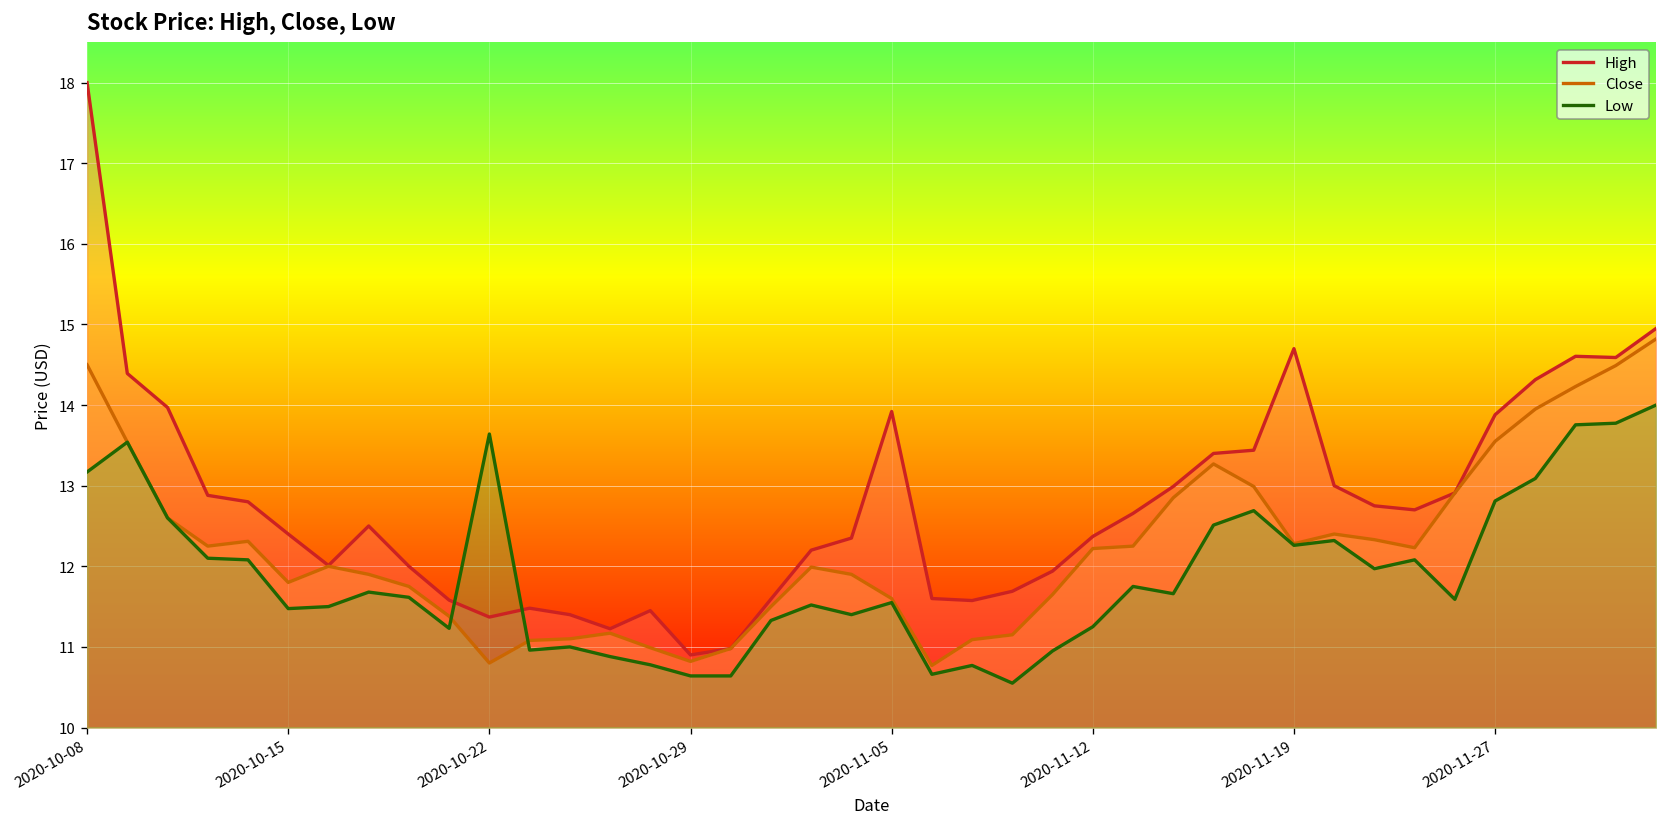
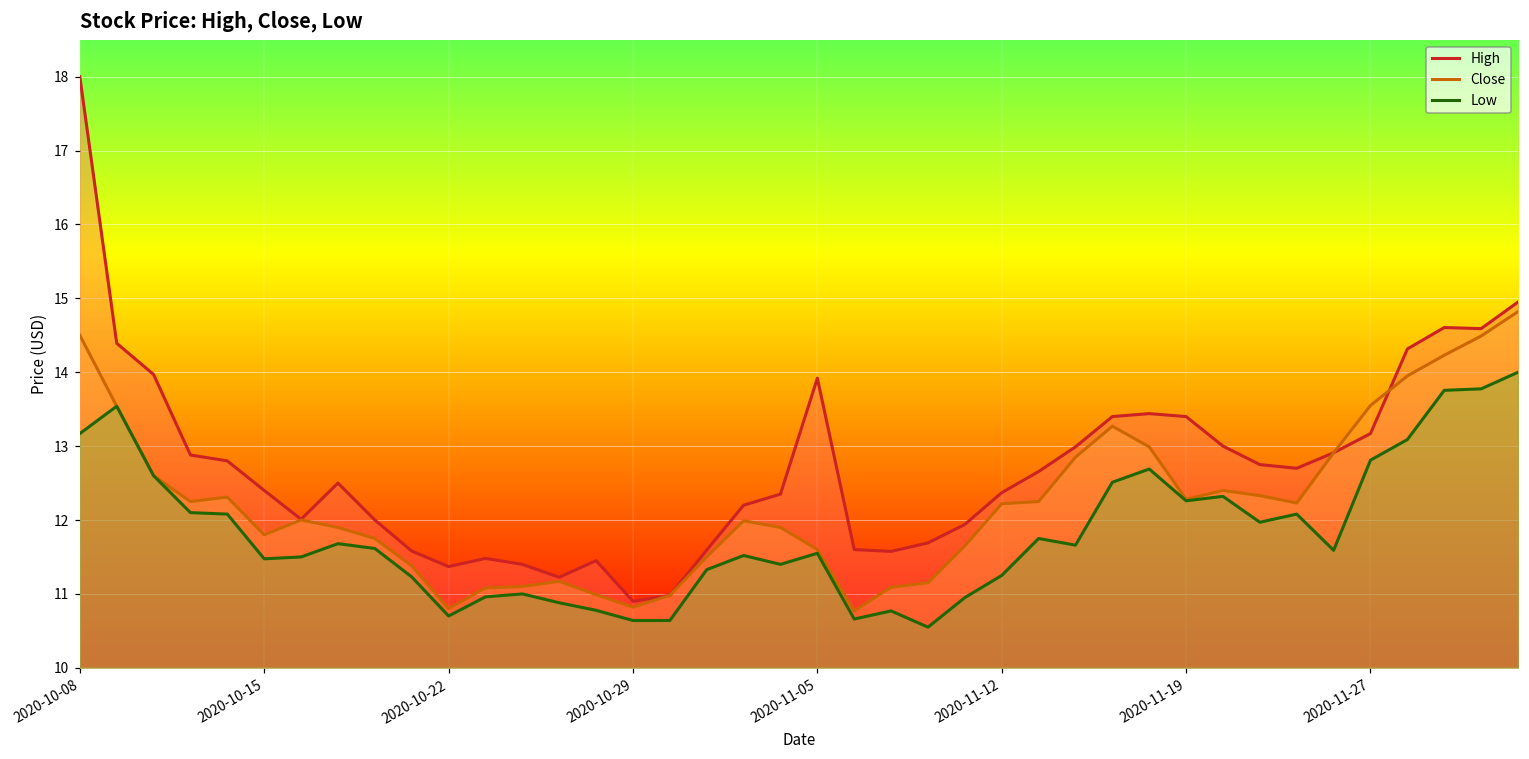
  {
    "High": {
      "2020-10-08": 18.0,
      "2020-10-15": 12.4,
      "2020-10-22": 11.4,
      "2020-10-29": 10.9,
      "2020-11-05": 13.9,
      "2020-11-12": 12.4,
-     "2020-11-19": 14.7,
-     "2020-11-27": 13.9
+     "2020-11-19": 13.4,
+     "2020-11-27": 13.2
    },
    "Close": {
      "2020-10-08": 14.5,
      "2020-10-15": 11.8,
      "2020-10-22": 10.8,
      "2020-10-29": 10.8,
      "2020-11-05": 11.6,
      "2020-11-12": 12.2,
      "2020-11-27": 13.6
    },
    "Low": {
      "2020-10-08": 13.2,
      "2020-10-15": 11.5,
-     "2020-10-22": 13.6,
+     "2020-10-22": 10.7,
      "2020-10-29": 10.6,
      "2020-11-05": 11.6,
      "2020-11-12": 11.3,
      "2020-11-27": 12.8
    }
  }
